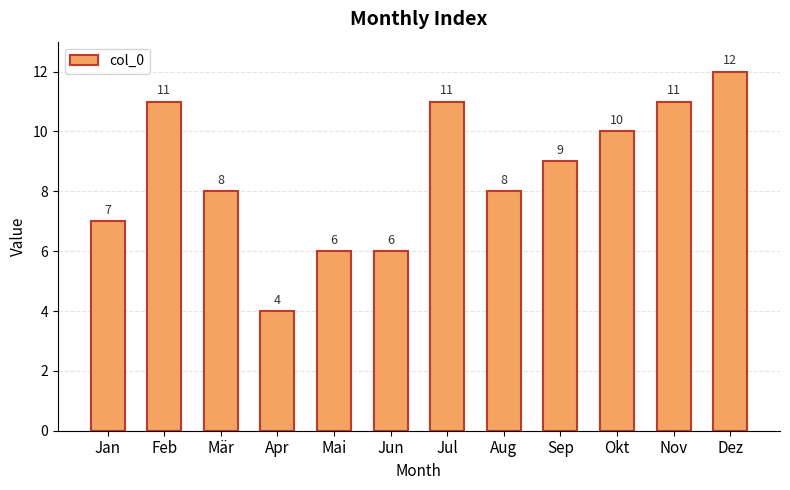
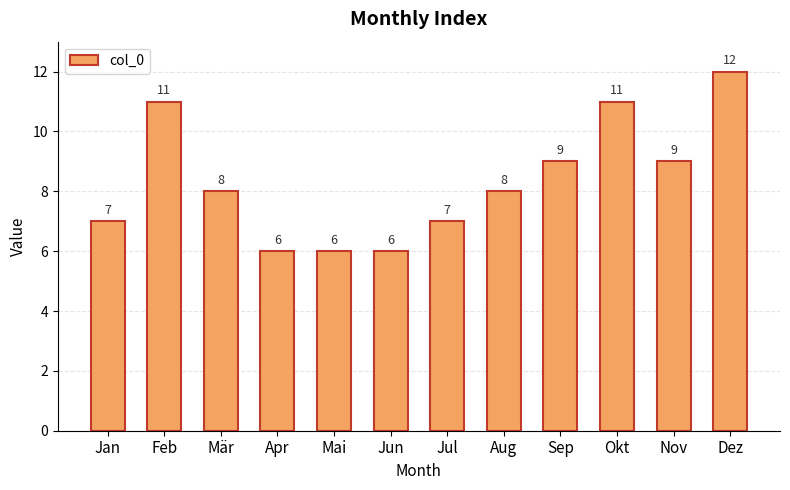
  {
    "Jan": 7,
    "Feb": 11,
    "Mär": 8,
-   "Apr": 4,
+   "Apr": 6,
    "Mai": 6,
    "Jun": 6,
-   "Jul": 11,
+   "Jul": 7,
    "Aug": 8,
    "Sep": 9,
-   "Okt": 10,
-   "Nov": 11,
+   "Okt": 11,
+   "Nov": 9,
    "Dez": 12
  }
